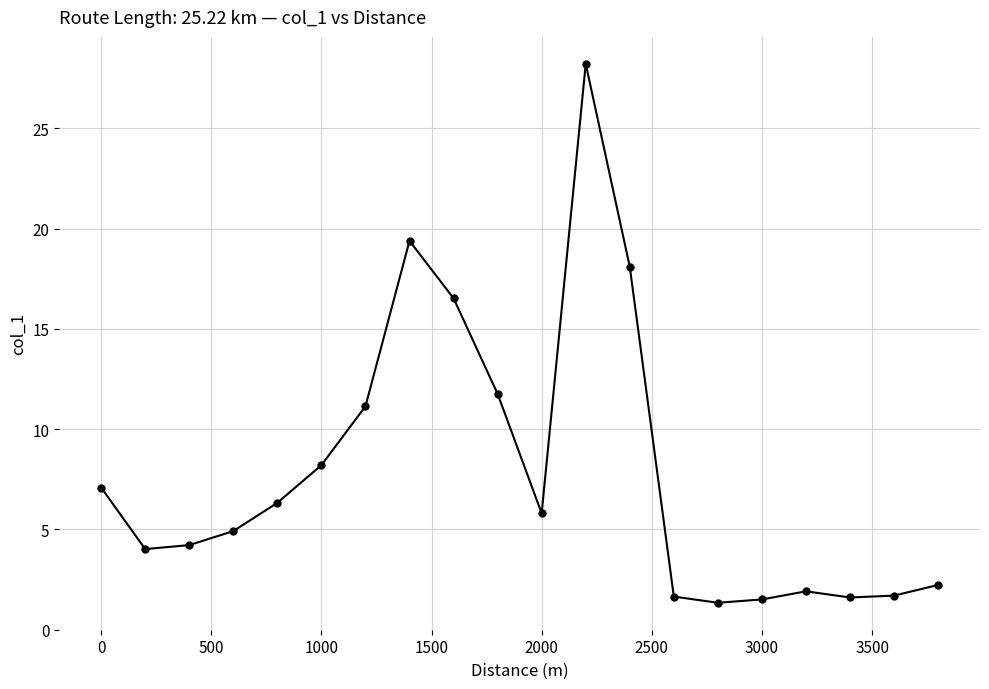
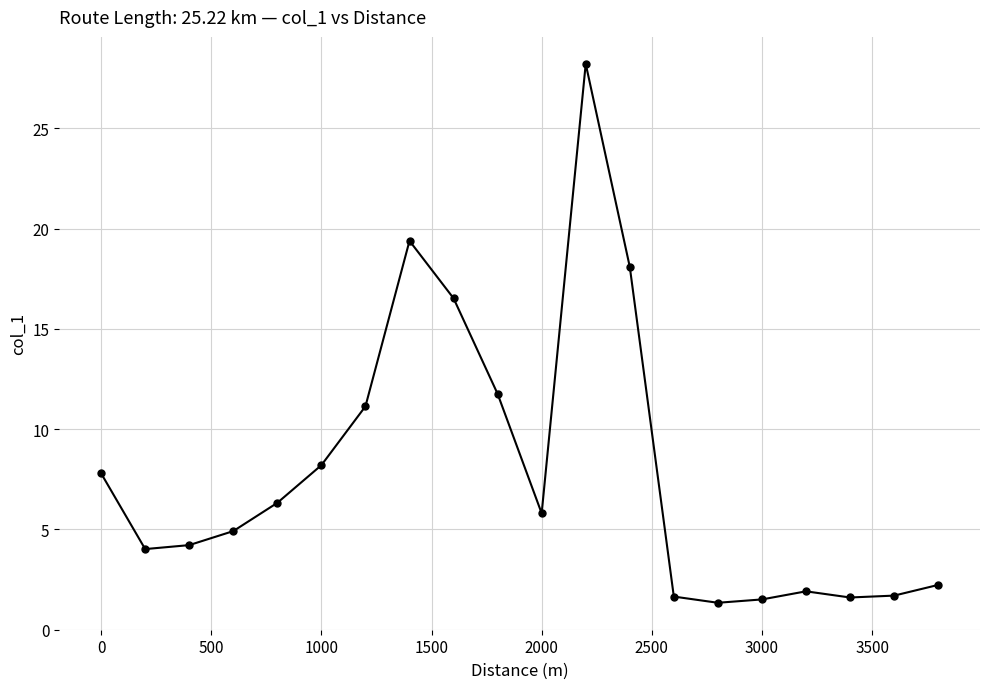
  {
-   "0": 7.1,
+   "0": 7.8,
    "1000": 8.2,
    "2000": 5.8,
    "3000": 1.5
  }
